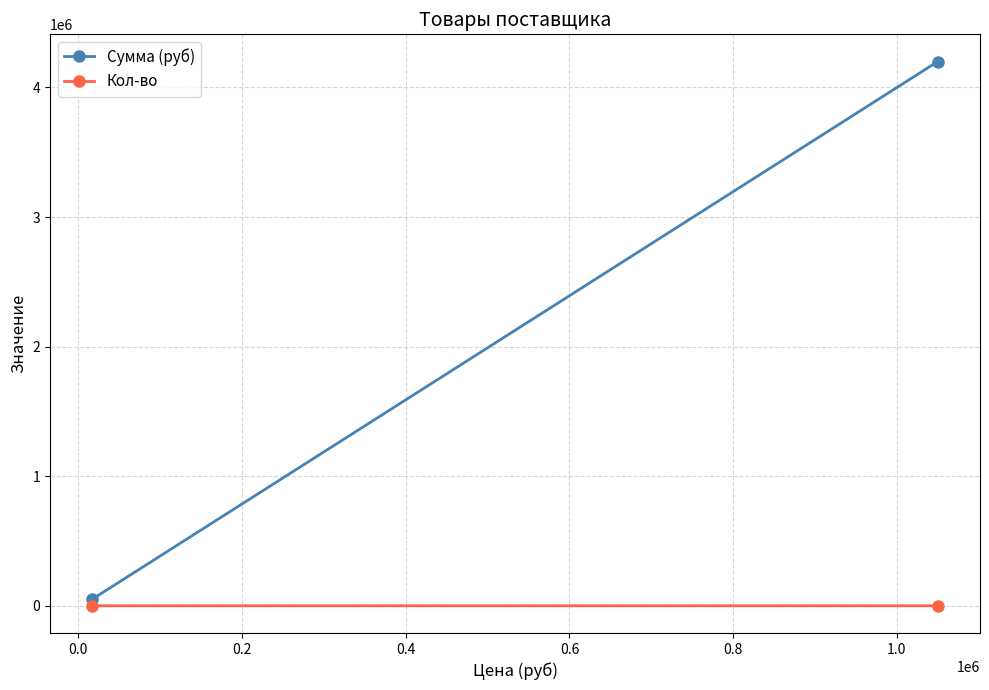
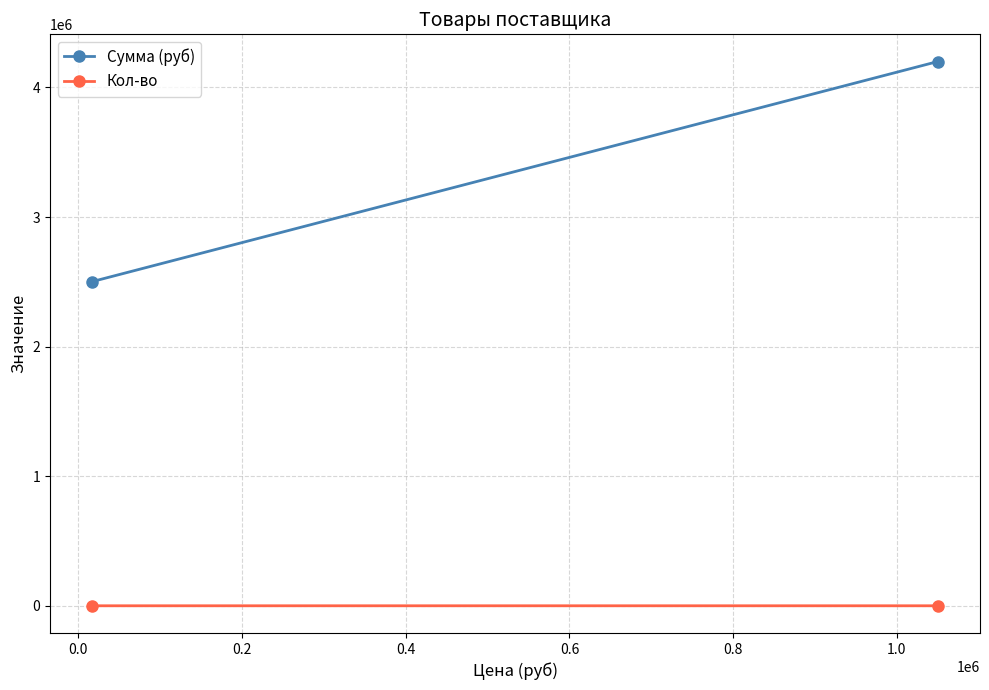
  {
    "Сумма (руб)": {
-     "0.0": 50000
+     "0.0": 2500000
    },
    "Кол-во": {
      "0.0": 0
    }
  }
